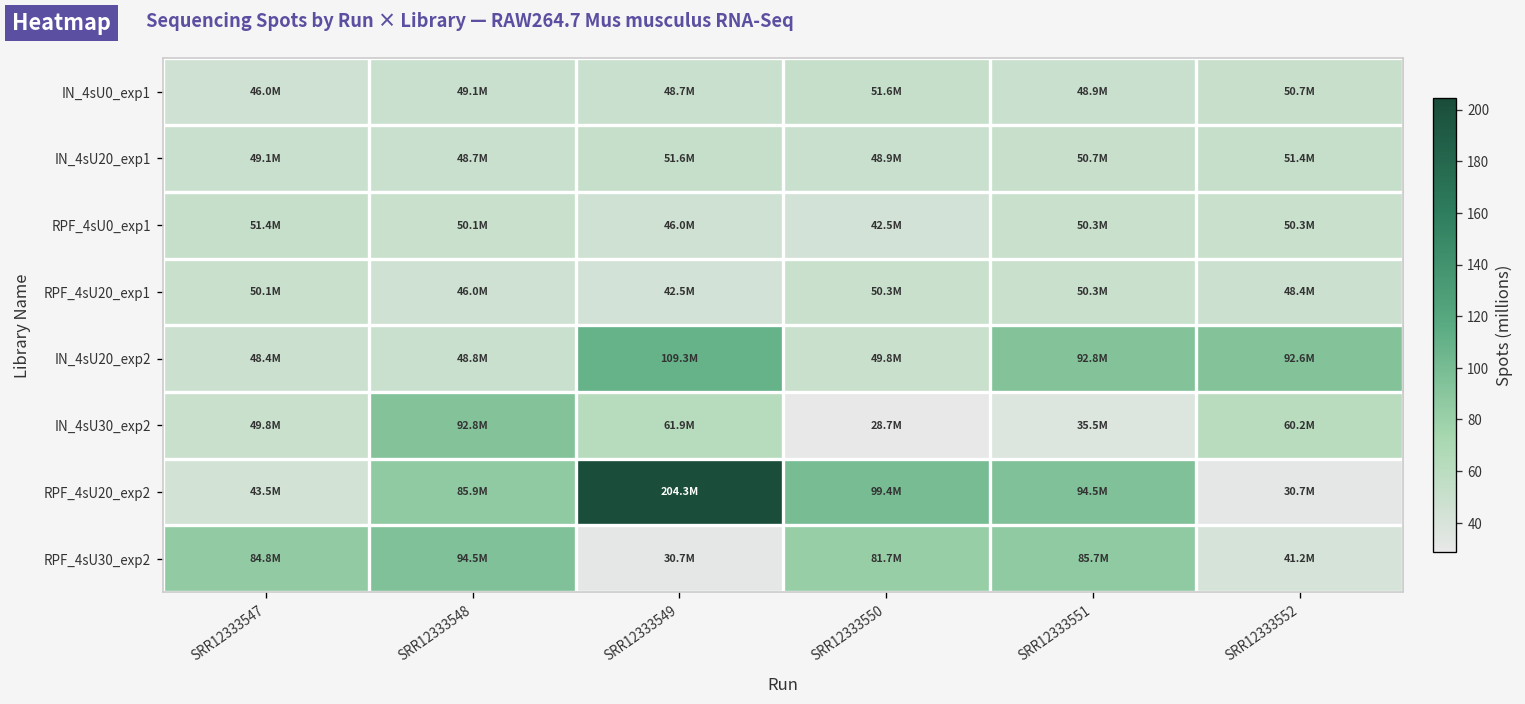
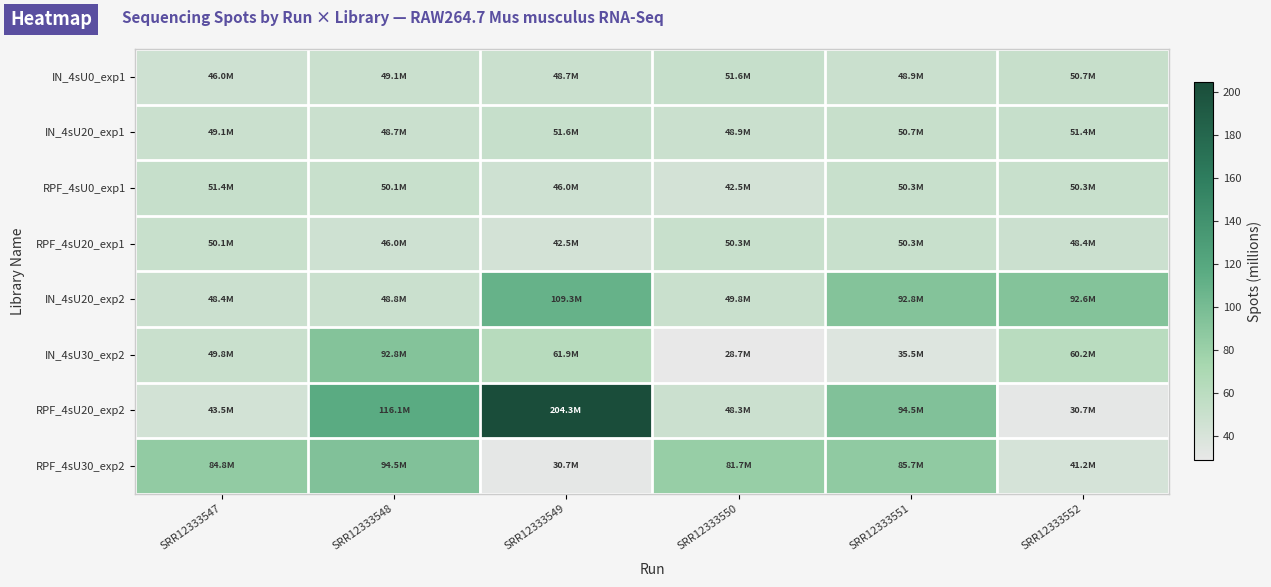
  {
    "IN_4sU0_exp1": {
      "SRR12333547": "46.0M",
      "SRR12333548": "49.1M",
      "SRR12333549": "48.7M",
      "SRR12333550": "51.6M",
      "SRR12333551": "48.9M",
      "SRR12333552": "50.7M"
    },
    "IN_4sU20_exp1": {
      "SRR12333547": "49.1M",
      "SRR12333548": "48.7M",
      "SRR12333549": "51.6M",
      "SRR12333550": "48.9M",
      "SRR12333551": "50.7M",
      "SRR12333552": "51.4M"
    },
    "RPF_4sU0_exp1": {
      "SRR12333547": "51.4M",
      "SRR12333548": "50.1M",
      "SRR12333549": "46.0M",
      "SRR12333550": "42.5M",
      "SRR12333551": "50.3M",
      "SRR12333552": "50.3M"
    },
    "RPF_4sU20_exp1": {
      "SRR12333547": "50.1M",
      "SRR12333548": "46.0M",
      "SRR12333549": "42.5M",
      "SRR12333550": "50.3M",
      "SRR12333551": "50.3M",
      "SRR12333552": "48.4M"
    },
    "IN_4sU20_exp2": {
      "SRR12333547": "48.4M",
      "SRR12333548": "48.8M",
      "SRR12333549": "109.3M",
      "SRR12333550": "49.8M",
      "SRR12333551": "92.8M",
      "SRR12333552": "92.6M"
    },
    "IN_4sU30_exp2": {
      "SRR12333547": "49.8M",
      "SRR12333548": "92.8M",
      "SRR12333549": "61.9M",
      "SRR12333550": "28.7M",
      "SRR12333551": "35.5M",
      "SRR12333552": "60.2M"
    },
    "RPF_4sU20_exp2": {
      "SRR12333547": "43.5M",
-     "SRR12333548": "85.9M",
+     "SRR12333548": "116.1M",
      "SRR12333549": "204.3M",
-     "SRR12333550": "99.4M",
+     "SRR12333550": "48.3M",
      "SRR12333551": "94.5M",
      "SRR12333552": "30.7M"
    },
    "RPF_4sU30_exp2": {
      "SRR12333547": "84.8M",
      "SRR12333548": "94.5M",
      "SRR12333549": "30.7M",
      "SRR12333550": "81.7M",
      "SRR12333551": "85.7M",
      "SRR12333552": "41.2M"
    }
  }
